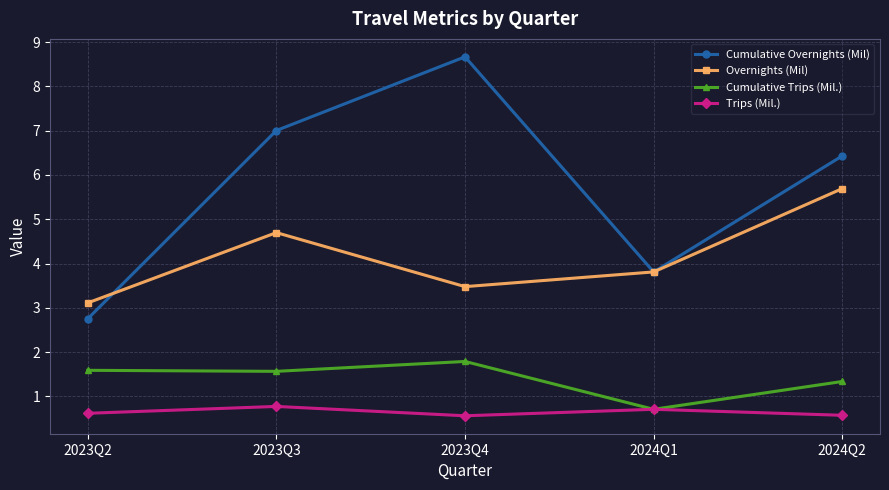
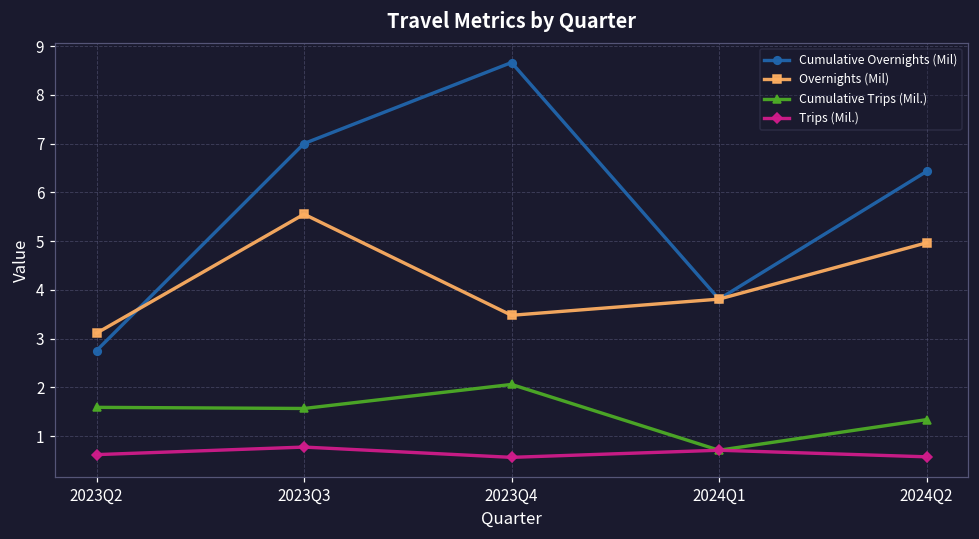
  {
    "Cumulative Overnights (Mil)": {
      "2023Q2": 2.8,
      "2023Q3": 7.0,
      "2023Q4": 8.7,
      "2024Q2": 6.4
    },
    "Overnights (Mil)": {
      "2023Q2": 3.1,
-     "2023Q3": 4.7,
+     "2023Q3": 5.6,
      "2023Q4": 3.5,
-     "2024Q2": 5.7
+     "2024Q2": 5.0
    },
    "Cumulative Trips (Mil.)": {
      "2023Q2": 1.6,
      "2023Q3": 1.6,
-     "2023Q4": 1.8,
+     "2023Q4": 2.1,
      "2024Q2": 1.3
    },
    "Trips (Mil.)": {
      "2023Q2": 0.6,
      "2023Q3": 0.8,
      "2023Q4": 0.6,
      "2024Q2": 0.6
    }
  }
